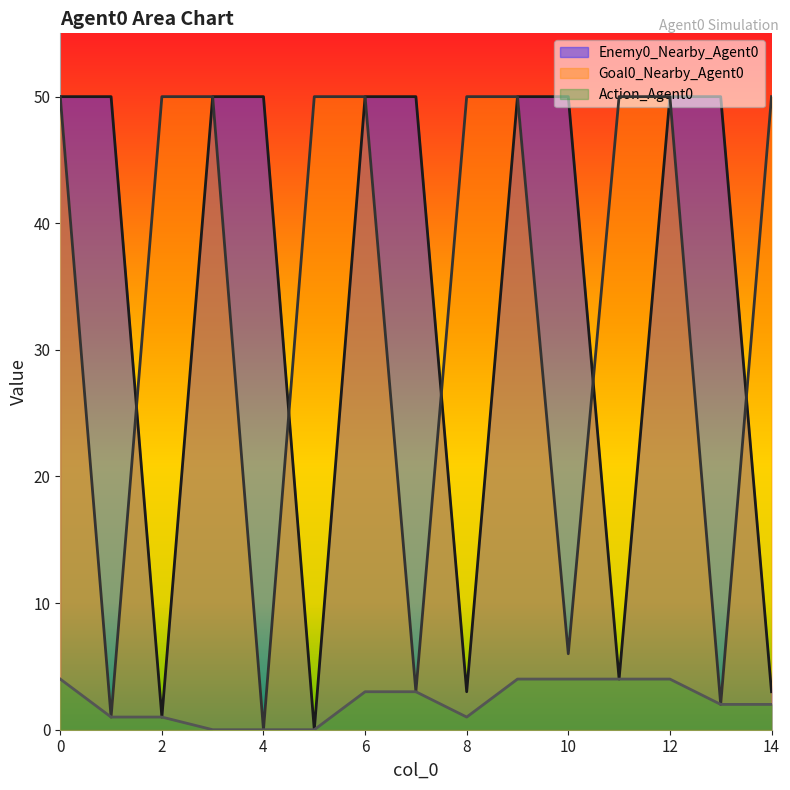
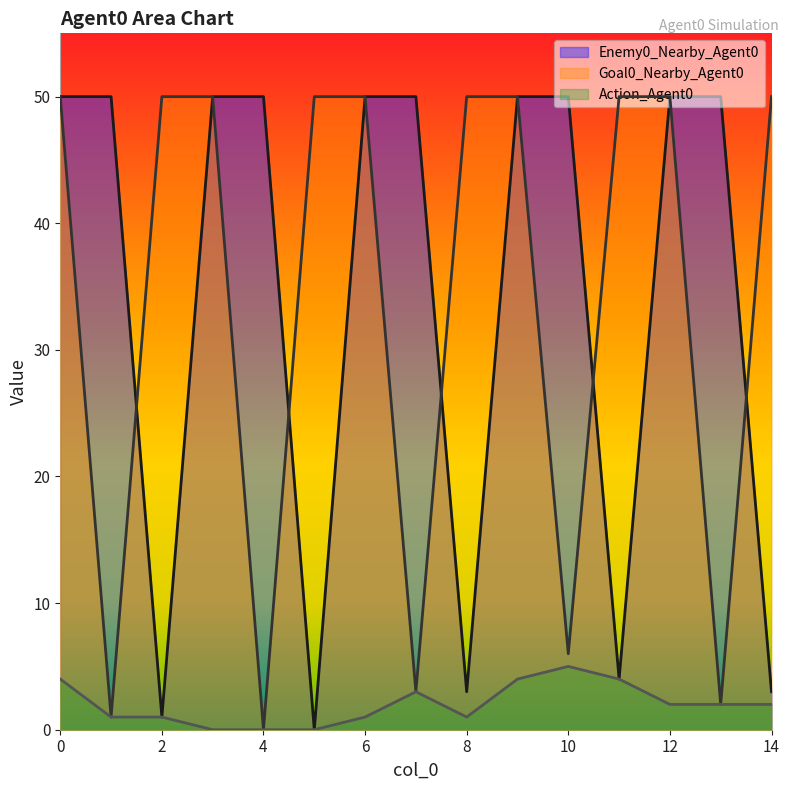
  {
    "Enemy0_Nearby_Agent0": {
      "4": 50,
      "8": 3,
      "14": 3
    },
    "Goal0_Nearby_Agent0": {
      "2": 50,
      "8": 50,
      "10": 6,
      "14": 50
    },
    "Action_Agent0": {
      "0": 4,
-     "6": 3,
+     "6": 1,
      "8": 1,
-     "10": 4,
-     "12": 4,
+     "10": 5,
+     "12": 2,
      "14": 2
    }
  }
